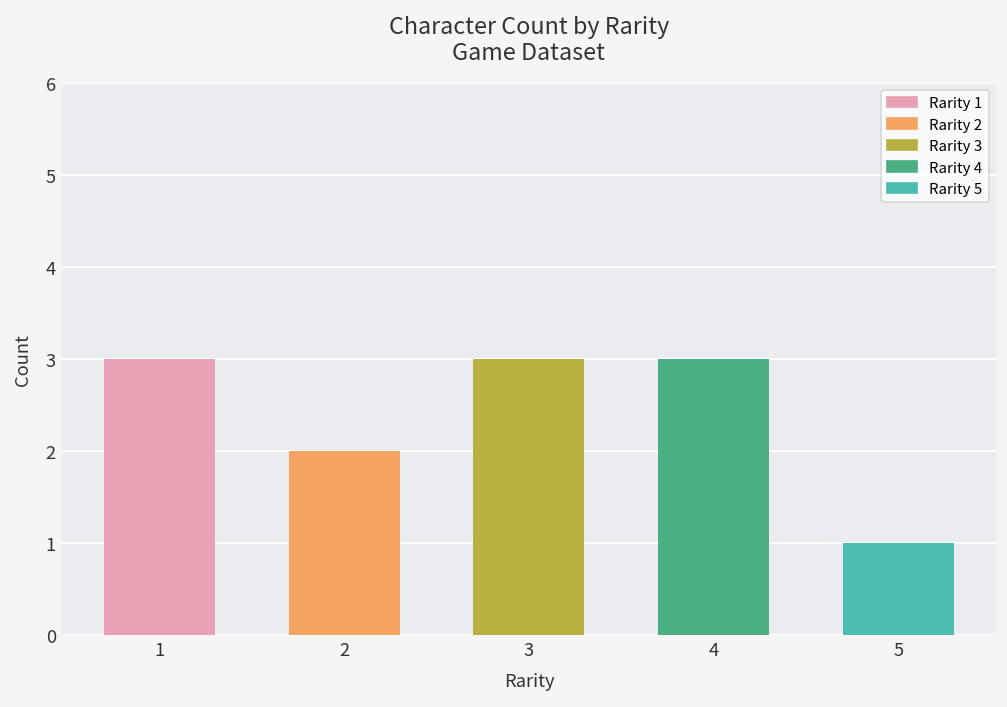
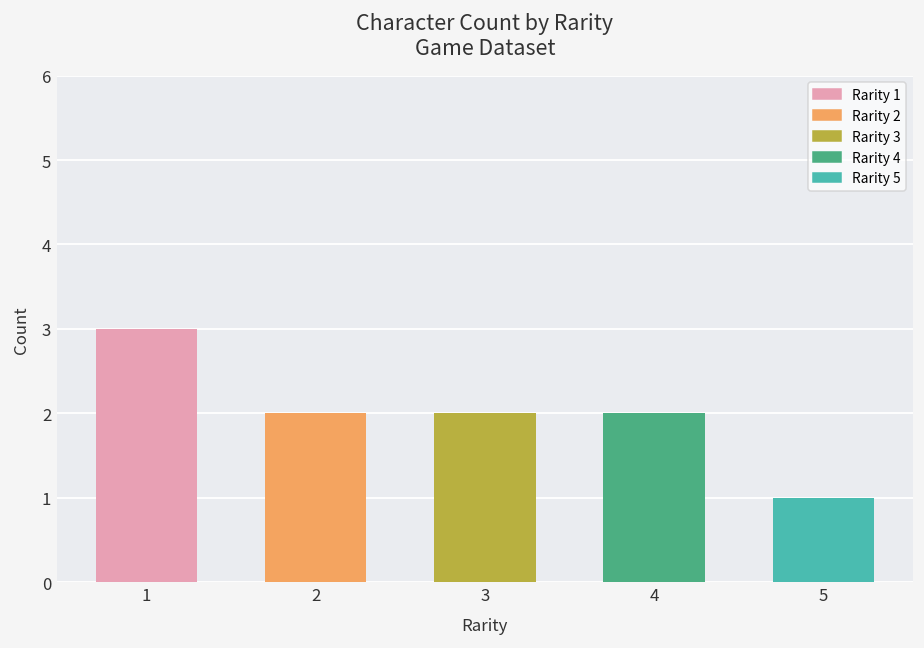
  {
    "1": 3,
    "2": 2,
-   "3": 3,
-   "4": 3,
+   "3": 2,
+   "4": 2,
    "5": 1
  }
